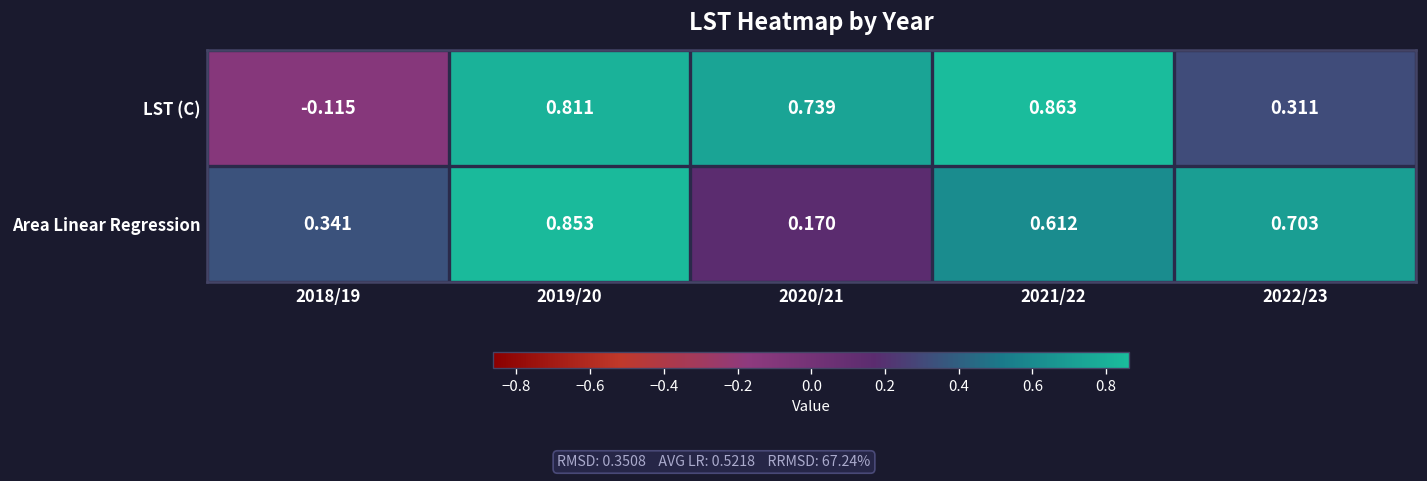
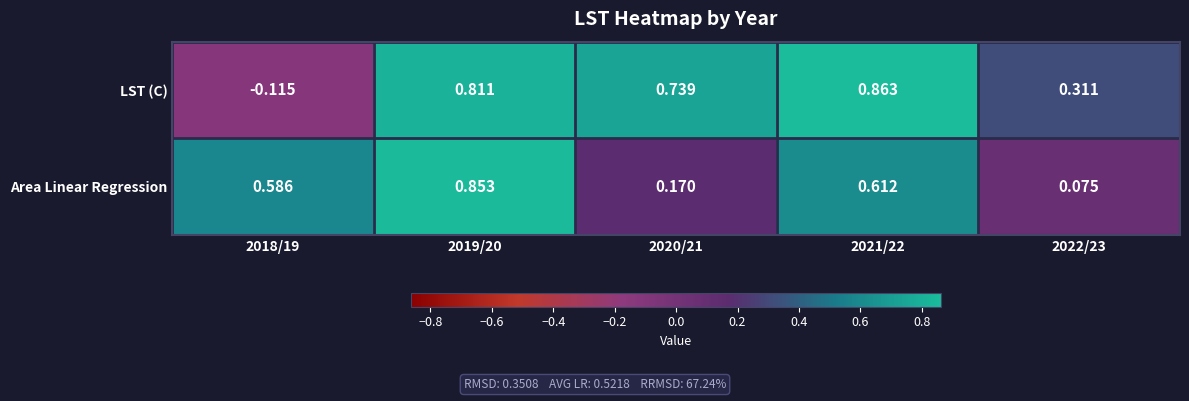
  {
    "LST (C)": {
      "2018/19": -0.115,
      "2019/20": 0.811,
      "2020/21": 0.739,
      "2021/22": 0.863,
      "2022/23": 0.311
    },
    "Area Linear Regression": {
-     "2018/19": 0.341,
+     "2018/19": 0.586,
      "2019/20": 0.853,
      "2020/21": 0.170,
      "2021/22": 0.612,
-     "2022/23": 0.703
+     "2022/23": 0.075
    }
  }
